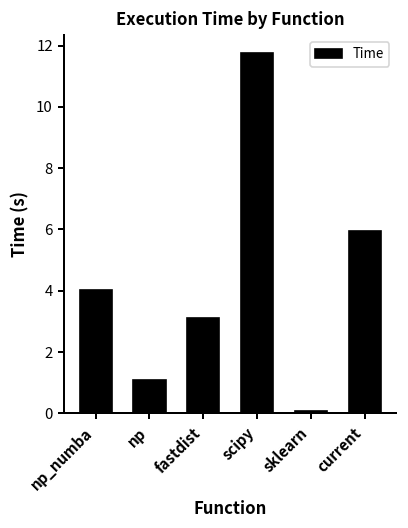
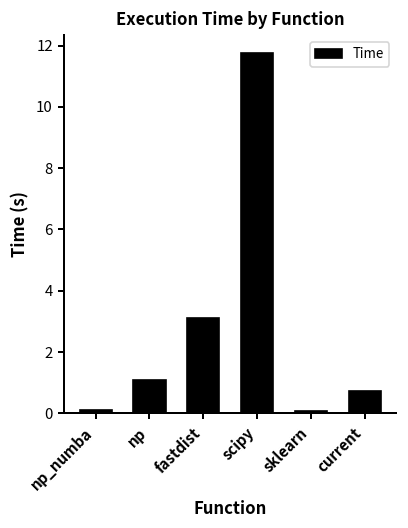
  {
-   "np_numba": 4.0,
+   "np_numba": 0.1,
    "np": 1.1,
    "fastdist": 3.1,
    "scipy": 11.8,
-   "current": 5.9
+   "current": 0.7
  }
